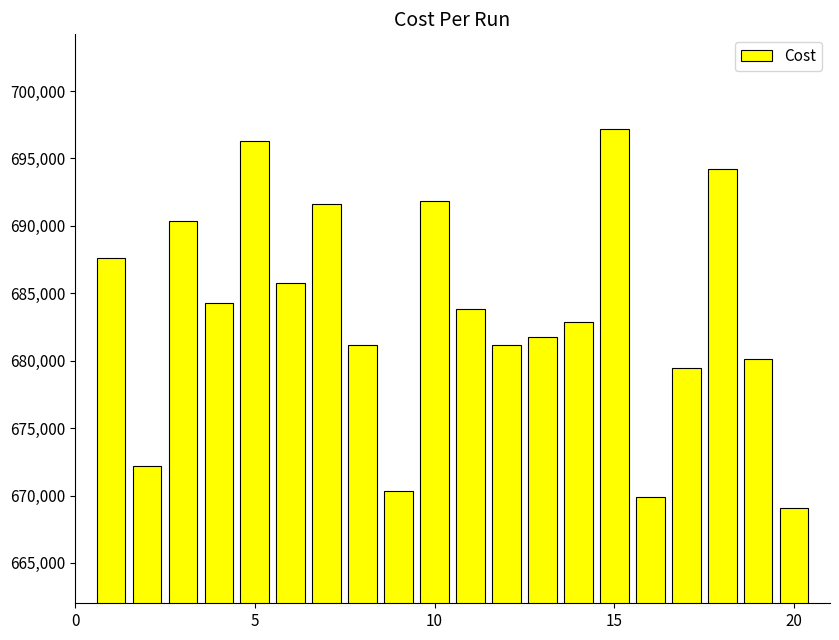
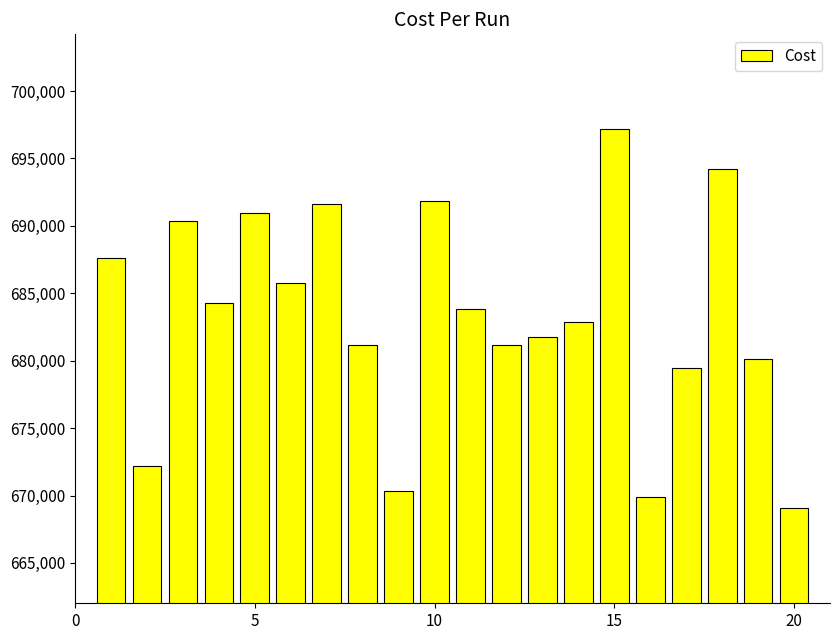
  {
-   "5": "696,300",
+   "5": "691,000",
    "10": "691,800",
    "15": "697,200",
    "20": "669,000"
  }
